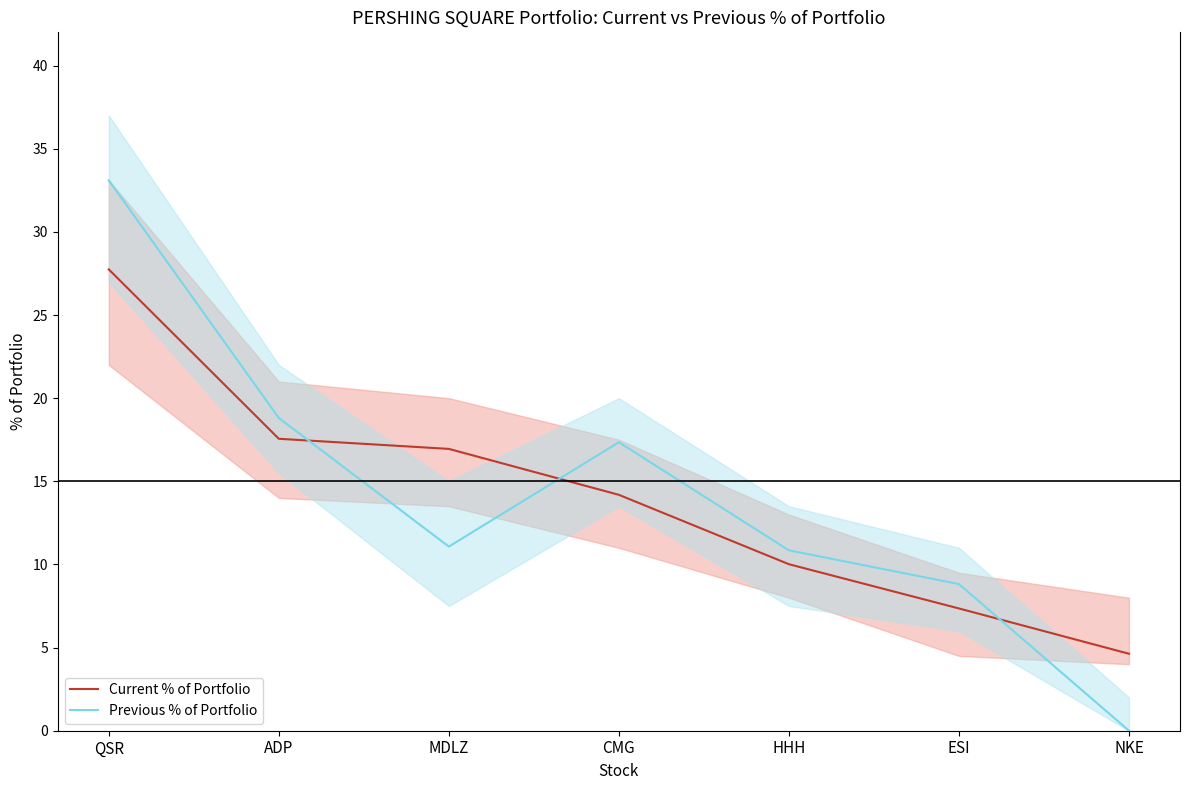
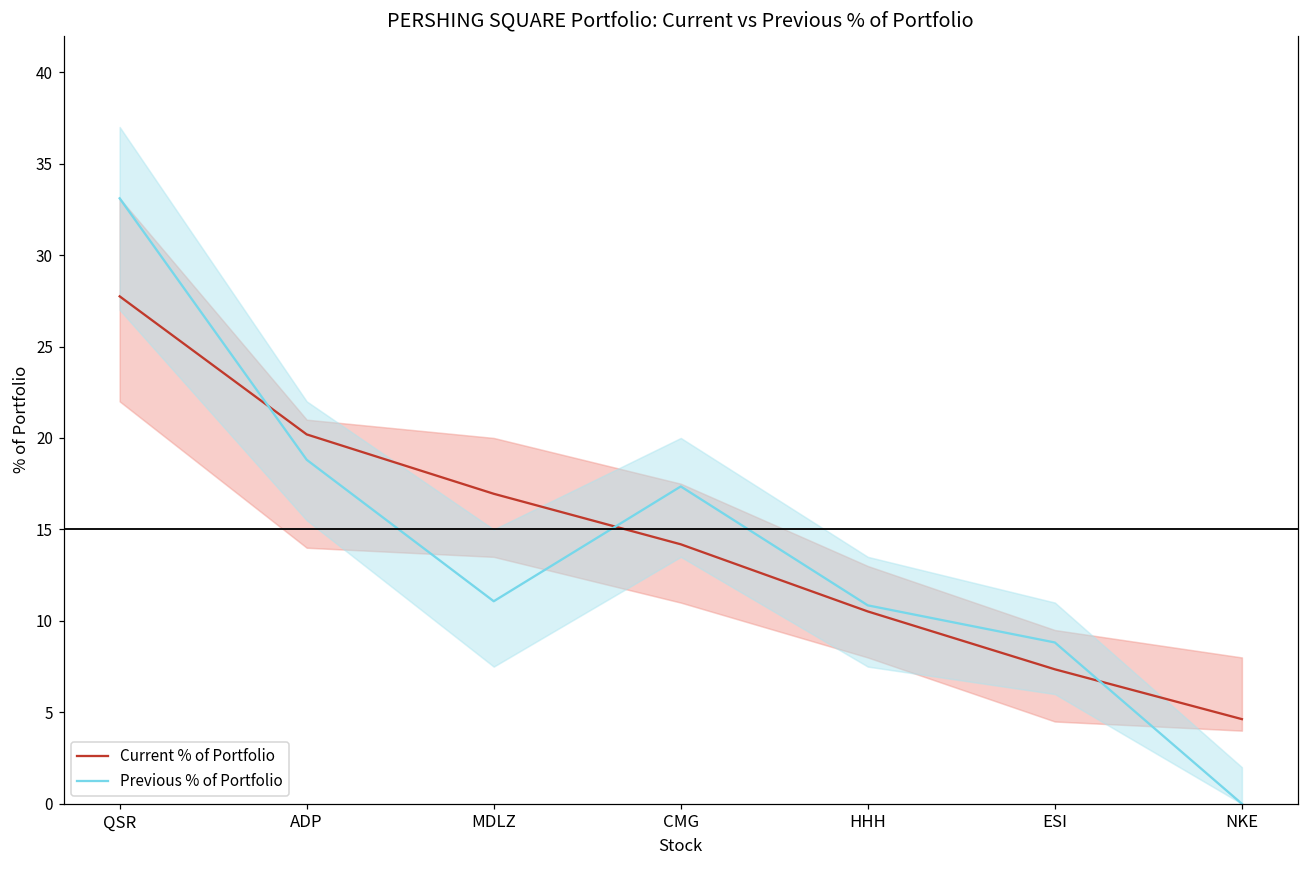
  {
    "Current % of Portfolio": {
      "QSR": 27.7,
-     "ADP": 17.6,
+     "ADP": 20.2,
      "MDLZ": 16.9,
      "CMG": 14.2,
-     "HHH": 10.0,
+     "HHH": 10.5,
      "ESI": 7.4,
      "NKE": 4.6
    }
  }
